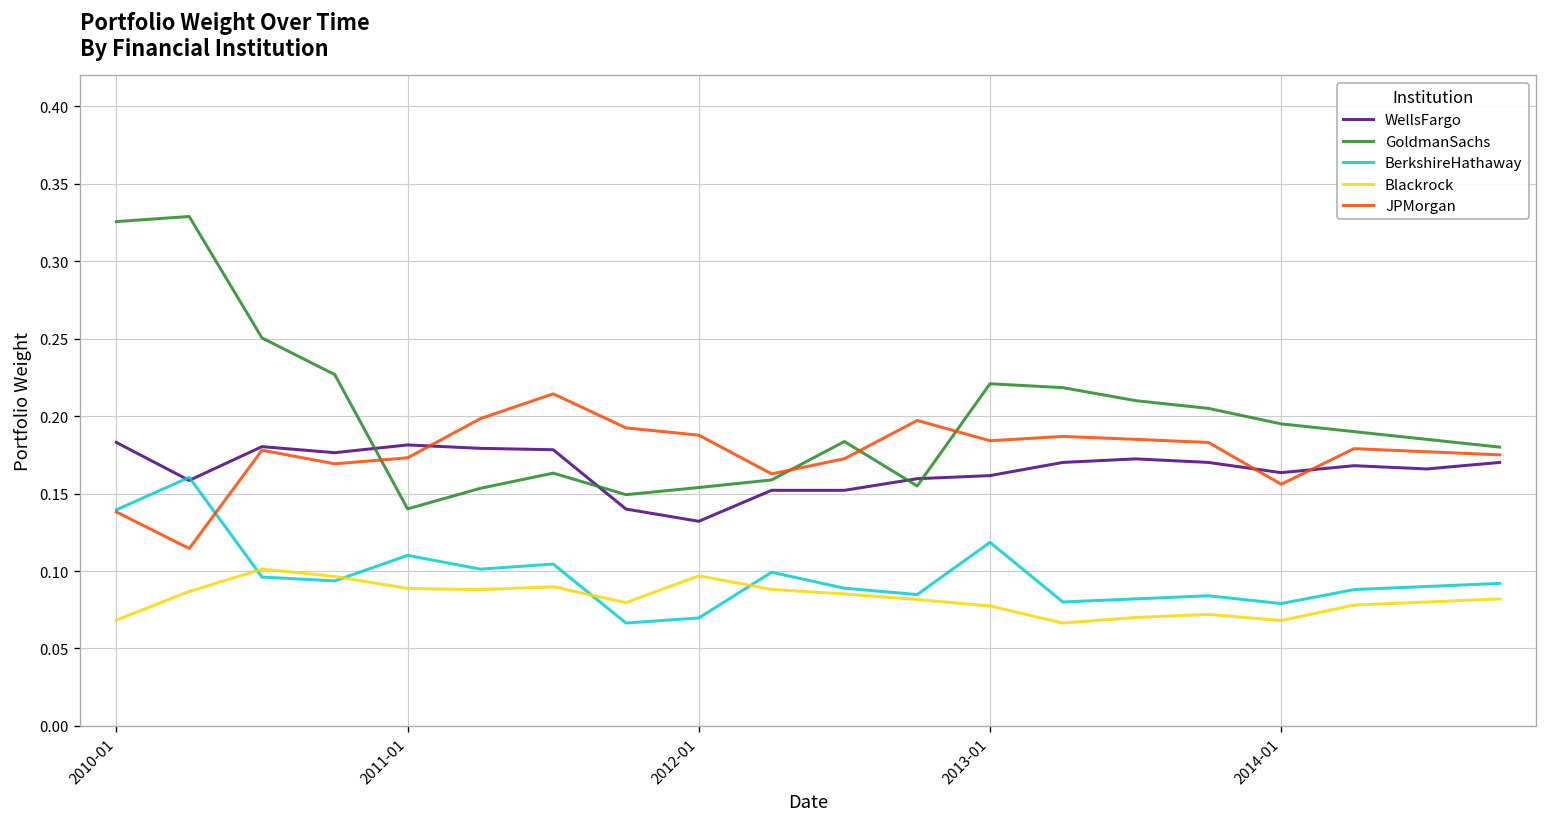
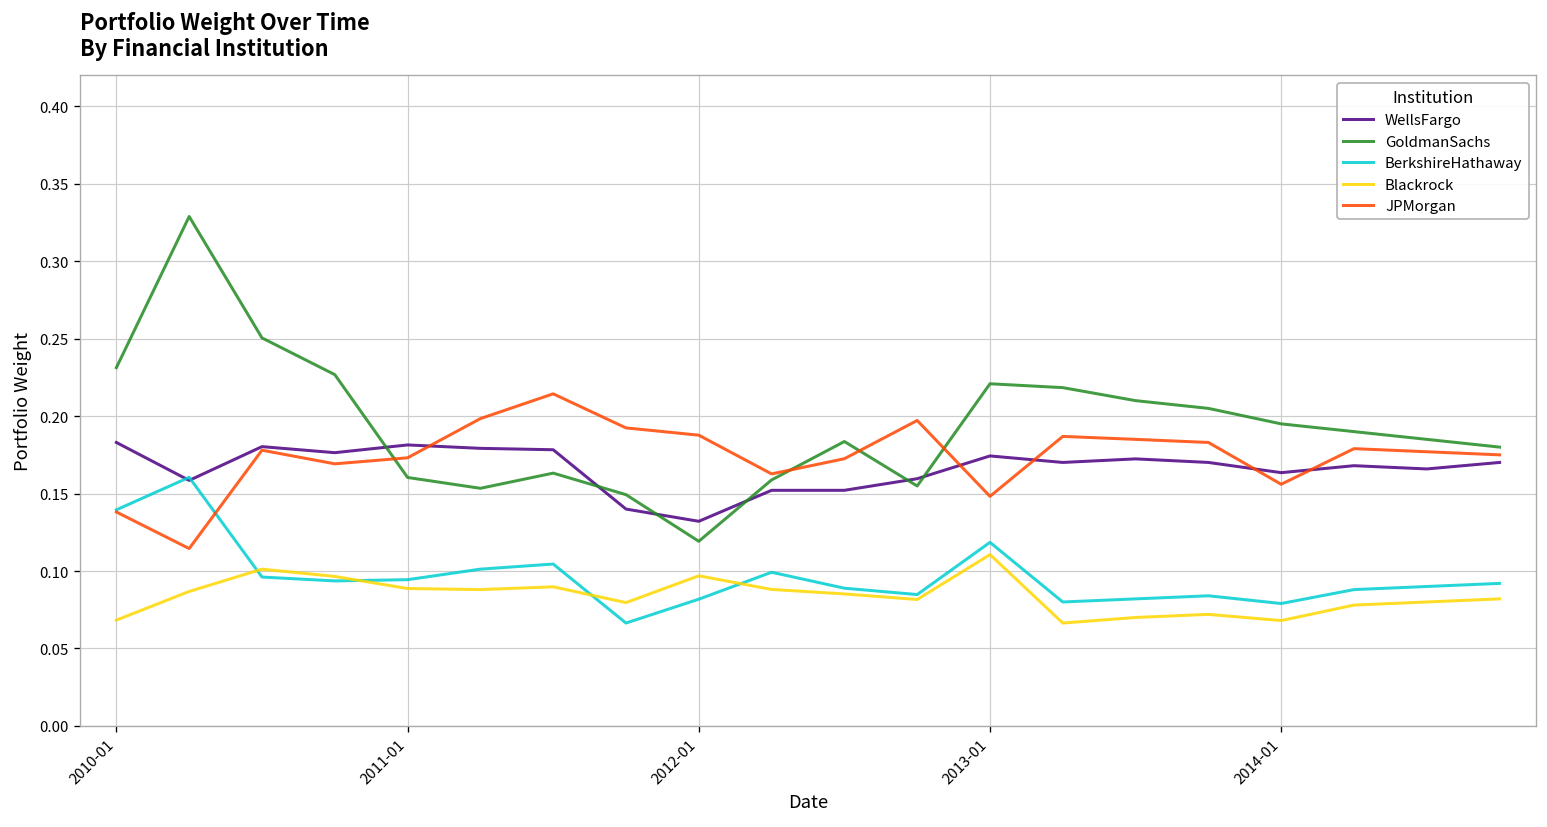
  {
    "WellsFargo": {
      "2010-01": 0.183,
      "2011-01": 0.181,
      "2012-01": 0.132,
-     "2013-01": 0.162,
+     "2013-01": 0.174,
      "2014-01": 0.164
    },
    "GoldmanSachs": {
-     "2010-01": 0.326,
-     "2011-01": 0.140,
-     "2012-01": 0.154,
+     "2010-01": 0.231,
+     "2011-01": 0.160,
+     "2012-01": 0.119,
      "2013-01": 0.221,
      "2014-01": 0.195
    },
    "BerkshireHathaway": {
-     "2011-01": 0.110,
-     "2012-01": 0.070,
+     "2011-01": 0.094,
+     "2012-01": 0.082,
      "2013-01": 0.119,
      "2014-01": 0.079
    },
    "Blackrock": {
      "2010-01": 0.068,
      "2011-01": 0.089,
      "2012-01": 0.097,
-     "2013-01": 0.077,
+     "2013-01": 0.111,
      "2014-01": 0.068
    },
    "JPMorgan": {
      "2011-01": 0.173,
      "2012-01": 0.188,
-     "2013-01": 0.184,
+     "2013-01": 0.148,
      "2014-01": 0.156
    }
  }
